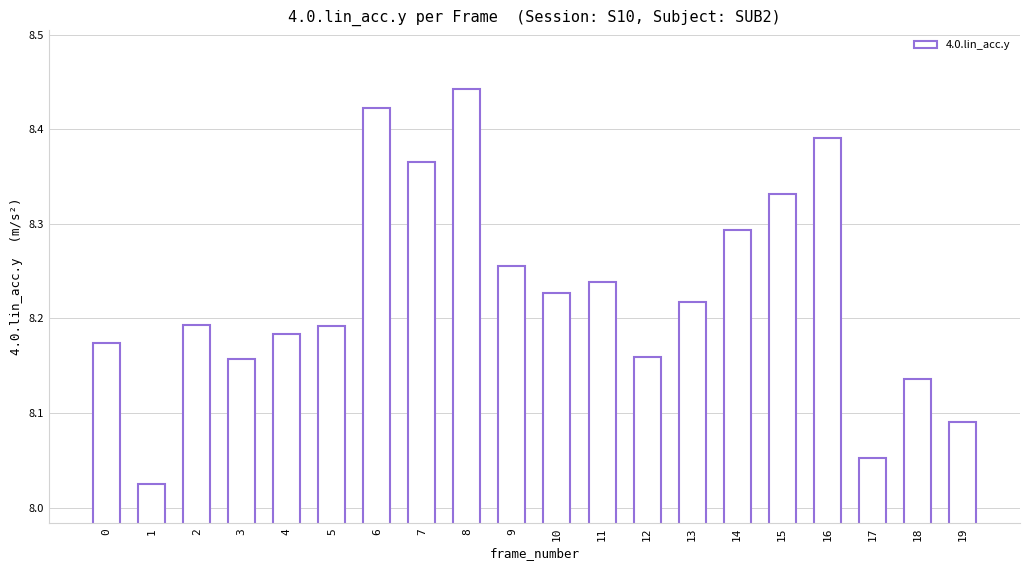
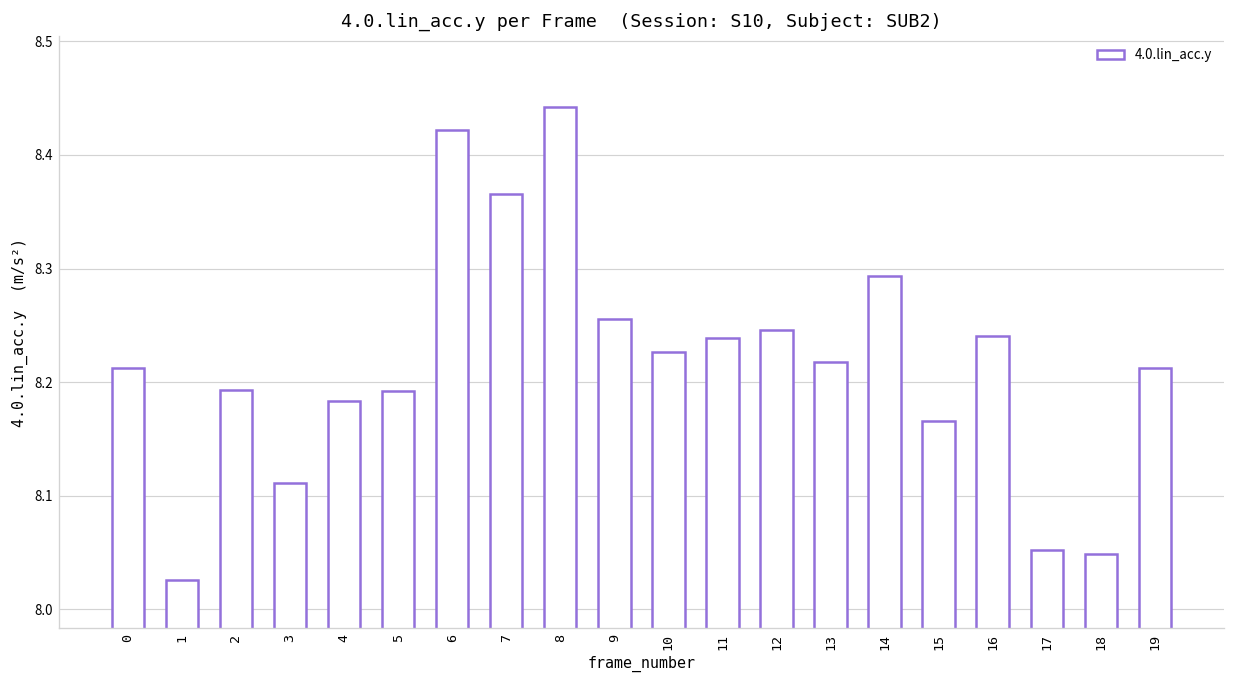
  {
-   "0": 8.17,
+   "0": 8.21,
    "1": 8.03,
    "2": 8.19,
-   "3": 8.16,
+   "3": 8.11,
    "4": 8.18,
    "5": 8.19,
    "6": 8.42,
    "7": 8.37,
    "8": 8.44,
    "9": 8.26,
    "10": 8.23,
    "11": 8.24,
-   "12": 8.16,
+   "12": 8.25,
    "13": 8.22,
    "14": 8.29,
-   "15": 8.33,
-   "16": 8.39,
+   "15": 8.17,
+   "16": 8.24,
    "17": 8.05,
-   "18": 8.14,
-   "19": 8.09
+   "18": 8.05,
+   "19": 8.21
  }
